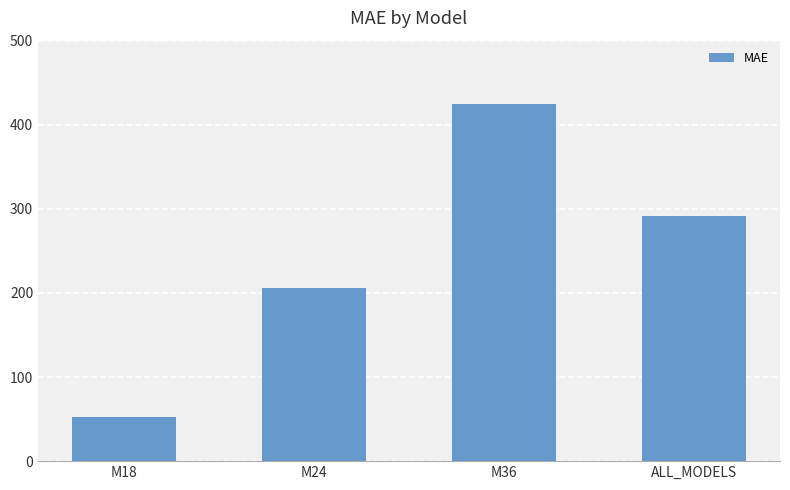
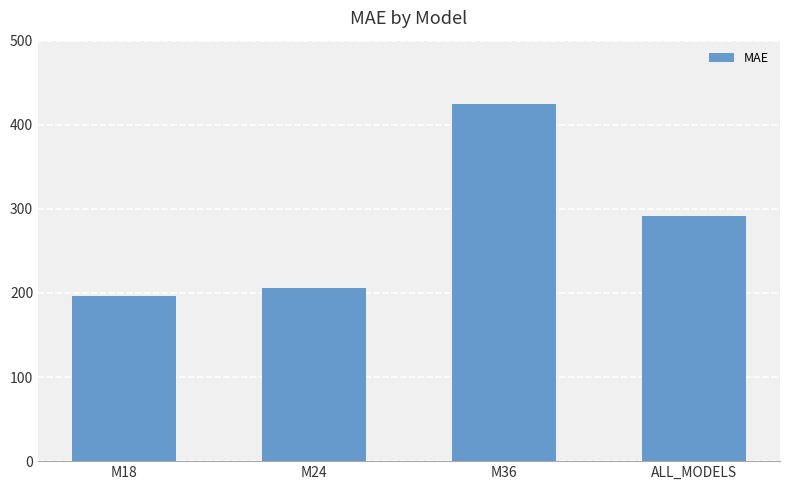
  {
-   "M18": 50,
+   "M18": 200,
    "M24": 210,
    "M36": 420,
    "ALL_MODELS": 290
  }
